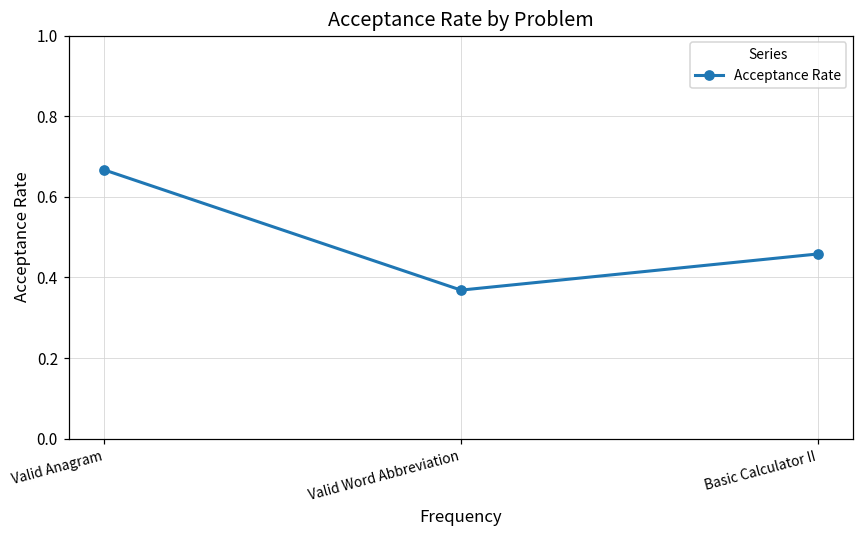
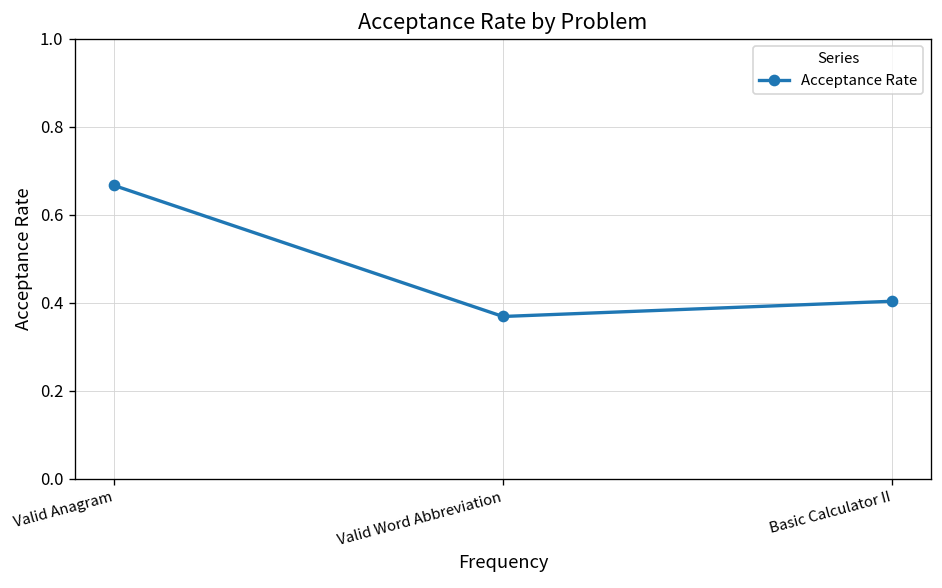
  {
    "Valid Anagram": 0.67,
    "Valid Word Abbreviation": 0.37,
-   "Basic Calculator II": 0.46
+   "Basic Calculator II": 0.40
  }
